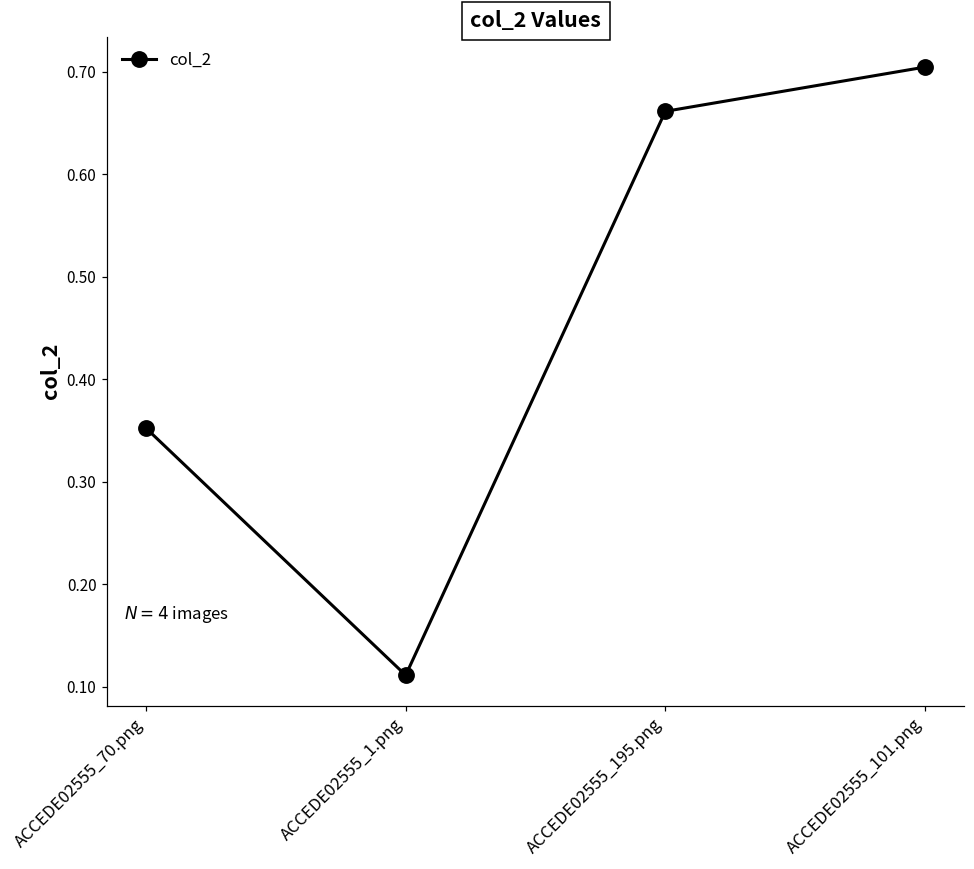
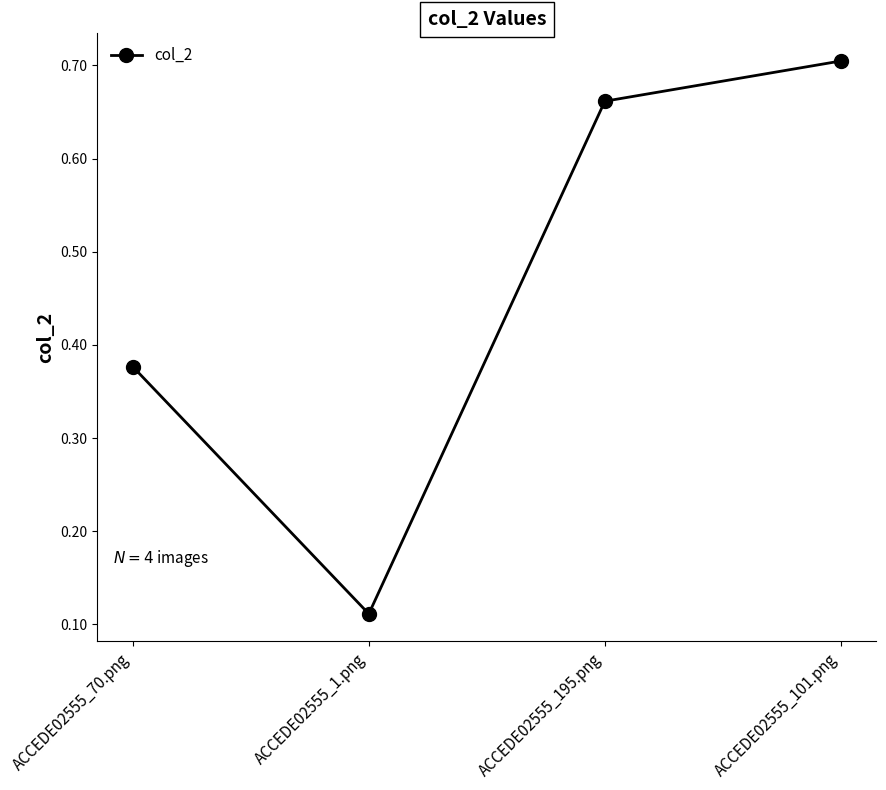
  {
-   "ACCEDE02555_70.png": 0.35,
+   "ACCEDE02555_70.png": 0.38,
    "ACCEDE02555_1.png": 0.11,
    "ACCEDE02555_195.png": 0.66,
    "ACCEDE02555_101.png": 0.70
  }
